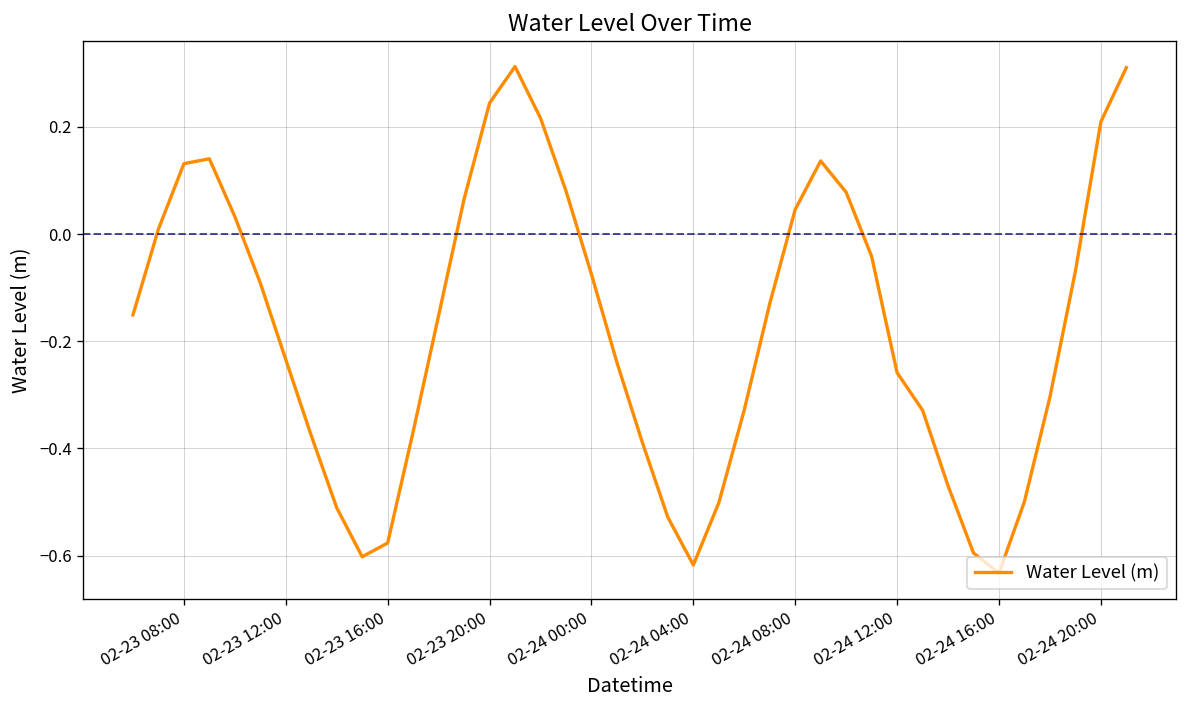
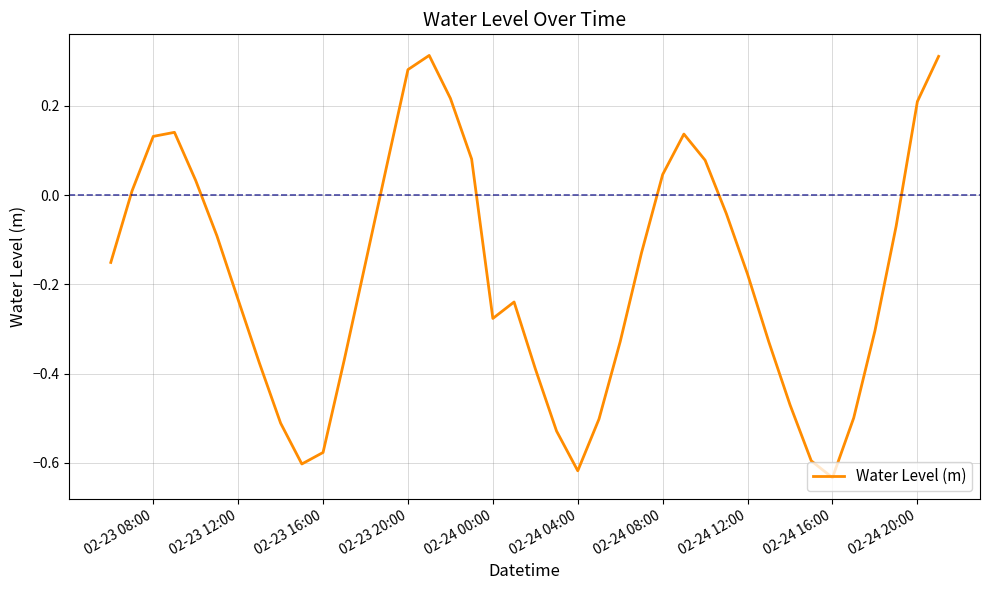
  {
    "02-23 08:00": 0.13,
    "02-23 12:00": -0.23,
    "02-23 16:00": -0.58,
-   "02-23 20:00": 0.24,
-   "02-24 00:00": -0.08,
+   "02-23 20:00": 0.28,
+   "02-24 00:00": -0.28,
    "02-24 04:00": -0.62,
    "02-24 08:00": 0.05,
-   "02-24 12:00": -0.26,
+   "02-24 12:00": -0.18,
    "02-24 20:00": 0.21
  }
